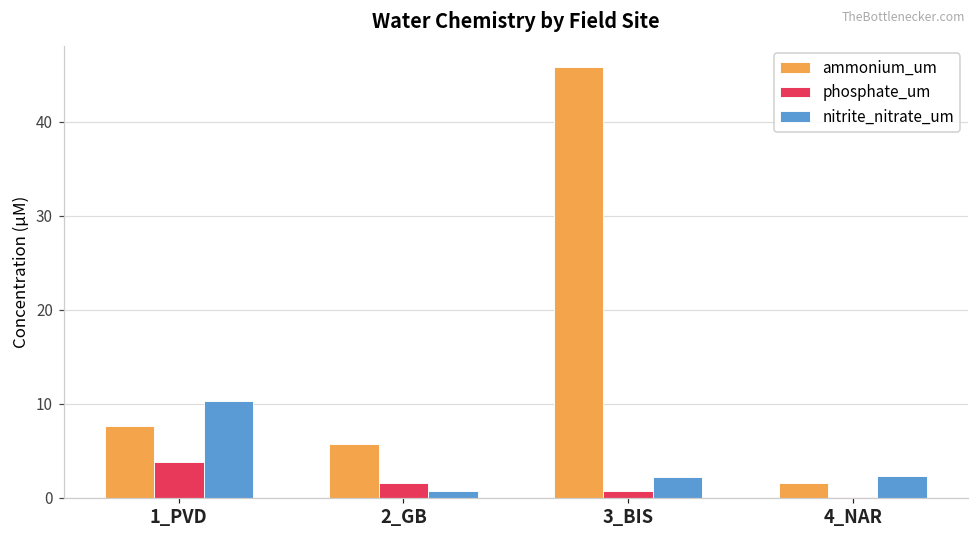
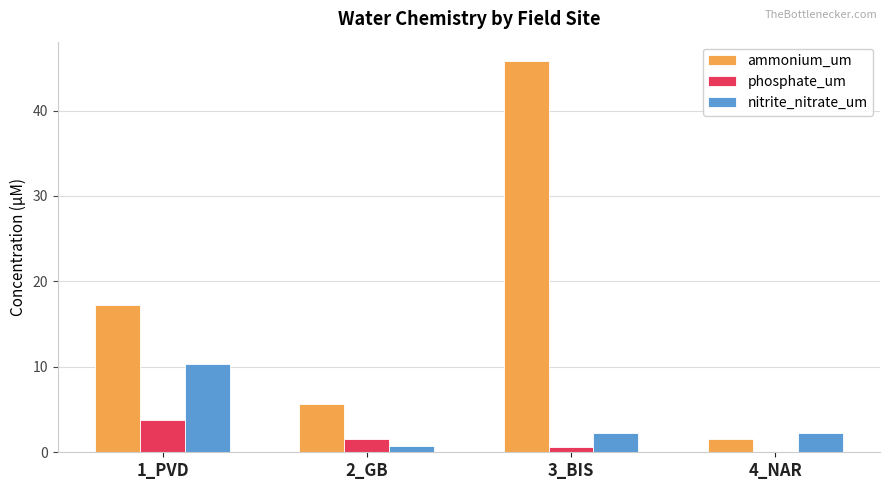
  {
    "ammonium_um": {
-     "1_PVD": 8,
+     "1_PVD": 17,
      "2_GB": 6,
      "3_BIS": 46,
      "4_NAR": 2
    },
    "phosphate_um": {
      "1_PVD": 4,
      "2_GB": 2,
      "3_BIS": 1
    },
    "nitrite_nitrate_um": {
      "1_PVD": 10,
      "2_GB": 1,
      "3_BIS": 2,
      "4_NAR": 2
    }
  }
